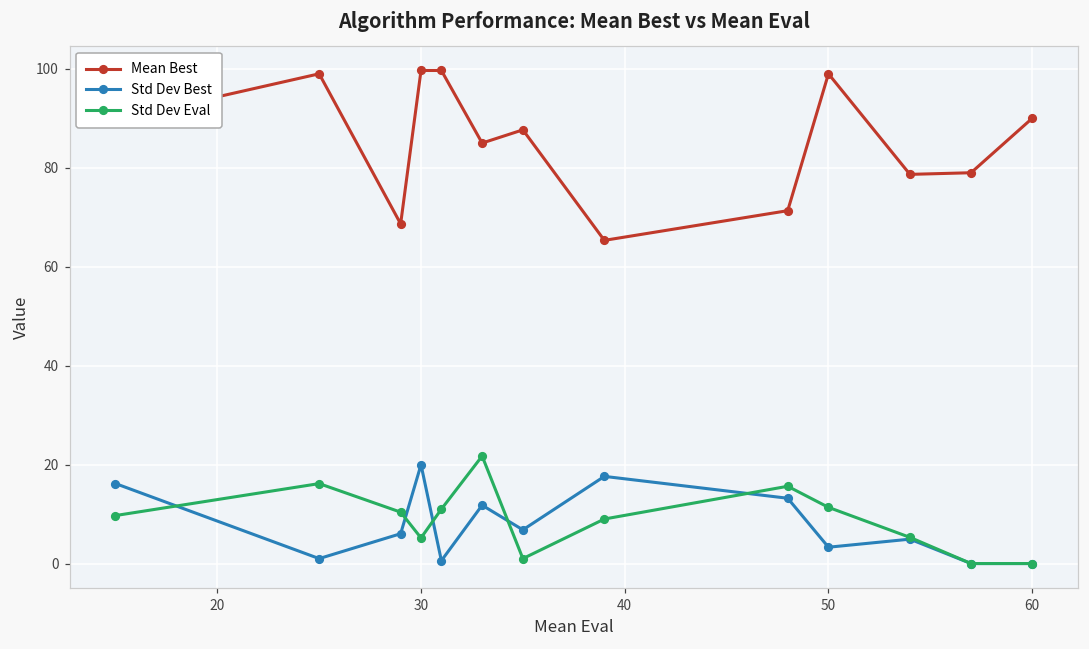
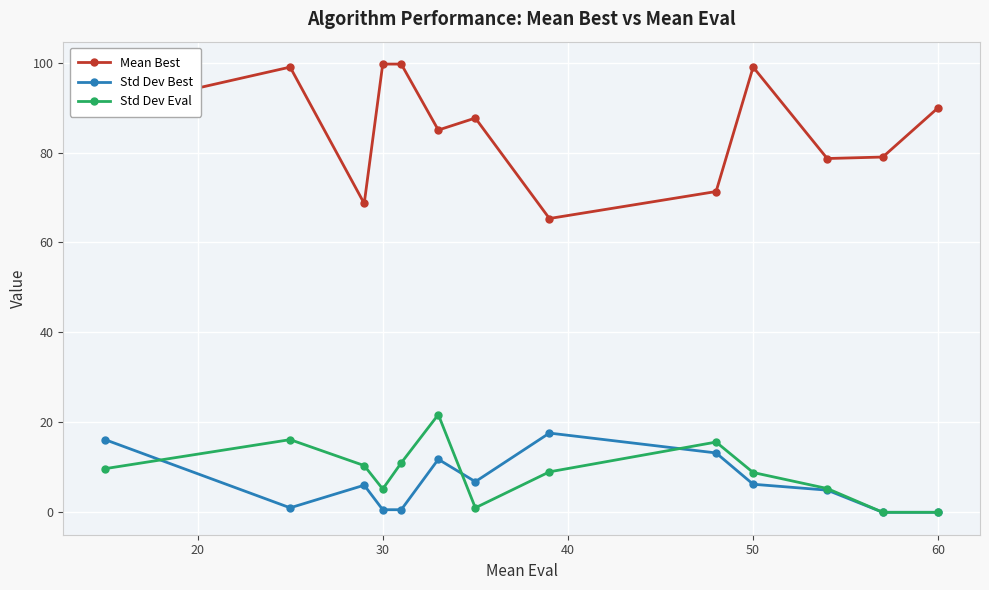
  {
    "Mean Best": {
      "30": 100,
      "50": 99,
      "60": 90
    },
    "Std Dev Best": {
-     "30": 20,
-     "50": 3
+     "30": 1,
+     "50": 6
    },
    "Std Dev Eval": {
      "30": 5,
-     "50": 11
+     "50": 9
    }
  }
